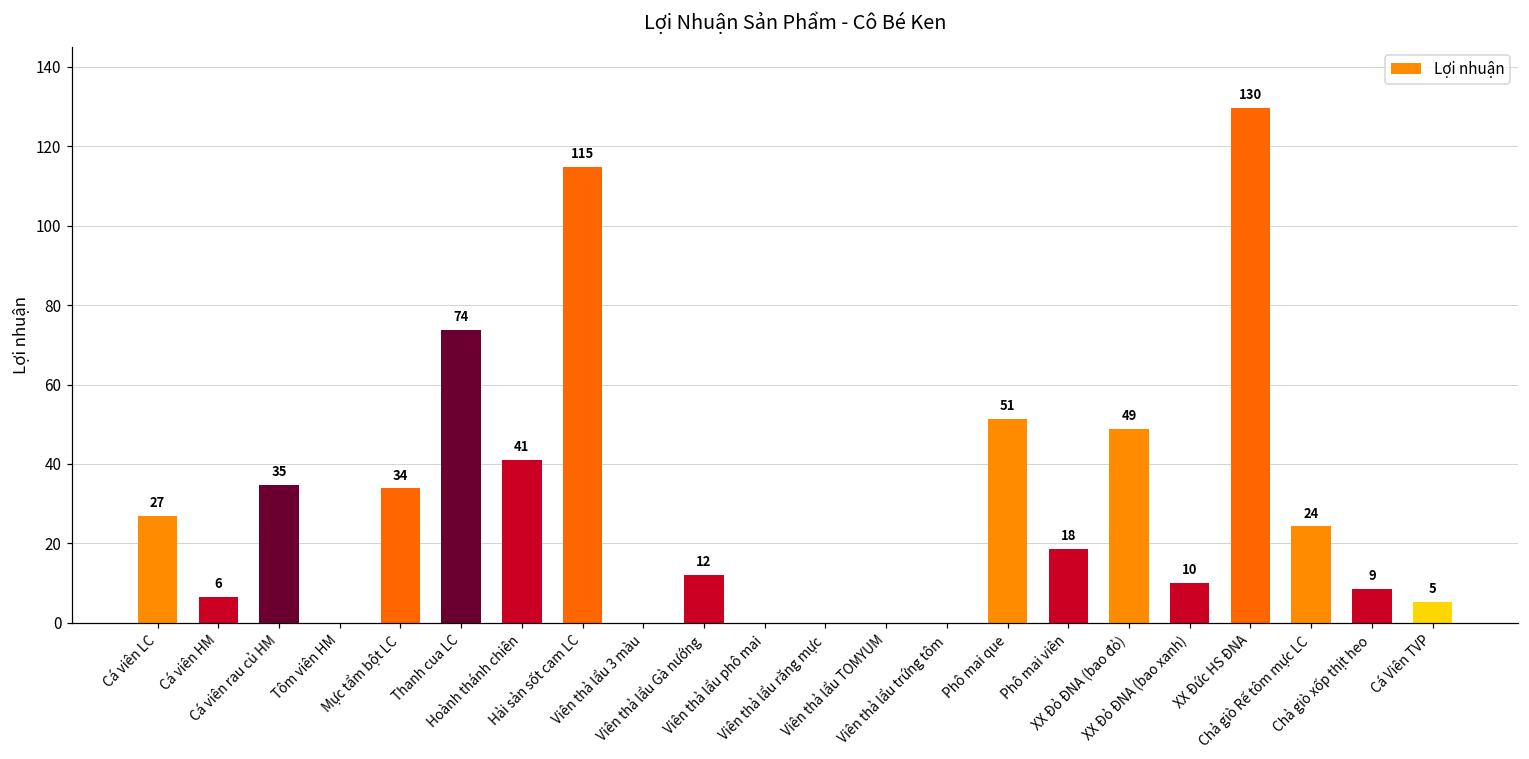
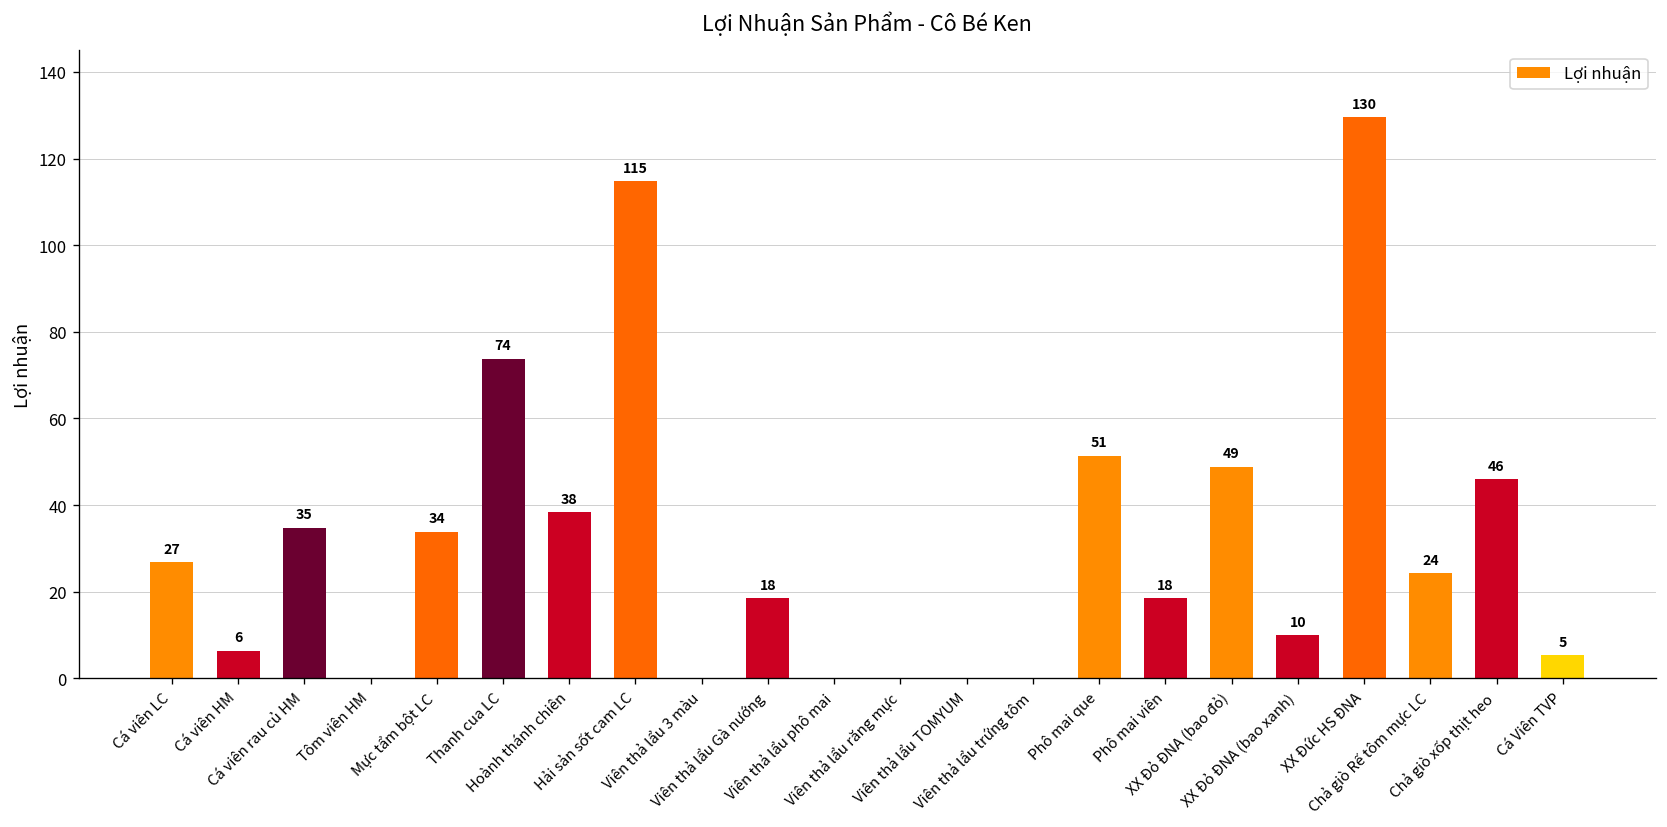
  {
    "Cá viên LC": 27,
    "Cá viên HM": 6,
    "Cá viên rau củ HM": 35,
    "Mực tẩm bột LC": 34,
    "Thanh cua LC": 74,
-   "Hoành thánh chiên": 41,
+   "Hoành thánh chiên": 38,
    "Hải sản sốt cam LC": 115,
-   "Viên thả lẩu Gà nướng": 12,
+   "Viên thả lẩu Gà nướng": 18,
    "Phô mai que": 51,
    "Phô mai viên": 18,
    "XX Đỏ ĐNA (bao đỏ)": 49,
    "XX Đỏ ĐNA (bao xanh)": 10,
    "XX Đức HS ĐNA": 130,
    "Chả giò Rế tôm mực LC": 24,
-   "Chả giò xốp thịt heo": 9,
+   "Chả giò xốp thịt heo": 46,
    "Cá Viên TVP": 5
  }
